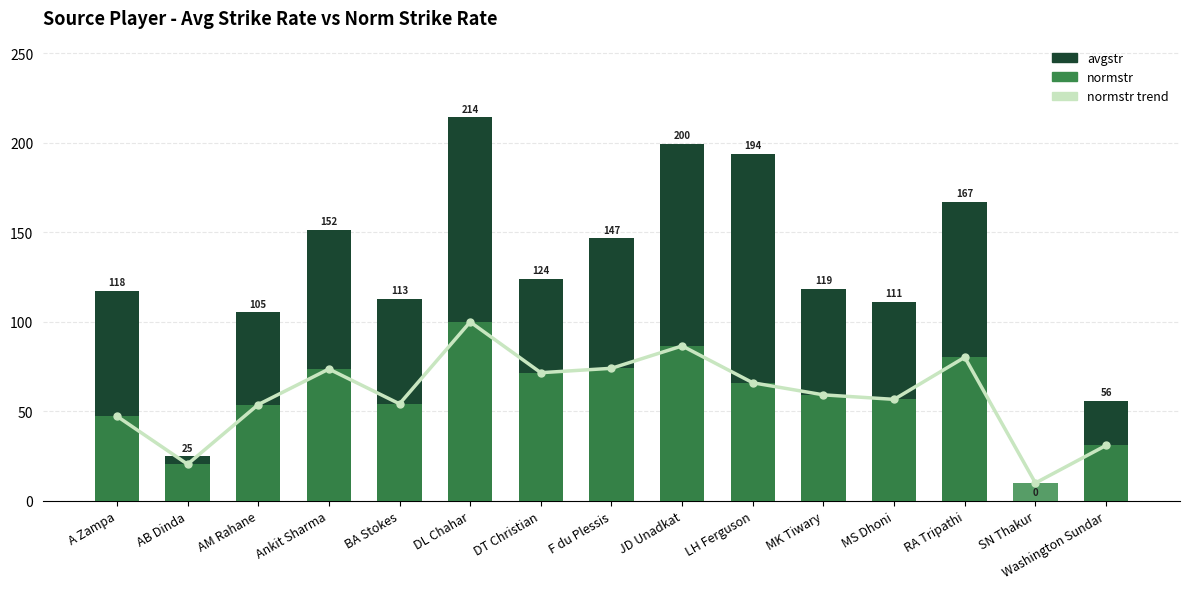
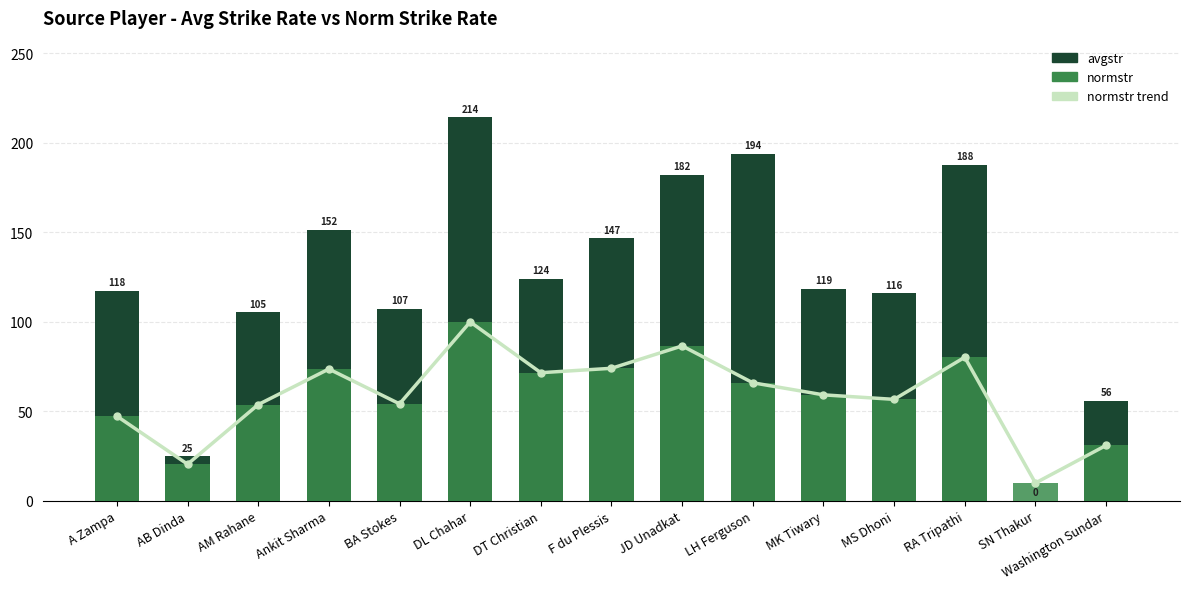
  {
    "avgstr": {
      "A Zampa": 118,
      "AB Dinda": 25,
      "AM Rahane": 105,
      "Ankit Sharma": 152,
-     "BA Stokes": 113,
+     "BA Stokes": 107,
      "DL Chahar": 214,
      "DT Christian": 124,
      "F du Plessis": 147,
-     "JD Unadkat": 200,
+     "JD Unadkat": 182,
      "LH Ferguson": 194,
      "MK Tiwary": 119,
-     "MS Dhoni": 111,
-     "RA Tripathi": 167,
+     "MS Dhoni": 116,
+     "RA Tripathi": 188,
      "SN Thakur": 0,
      "Washington Sundar": 56
    }
  }
